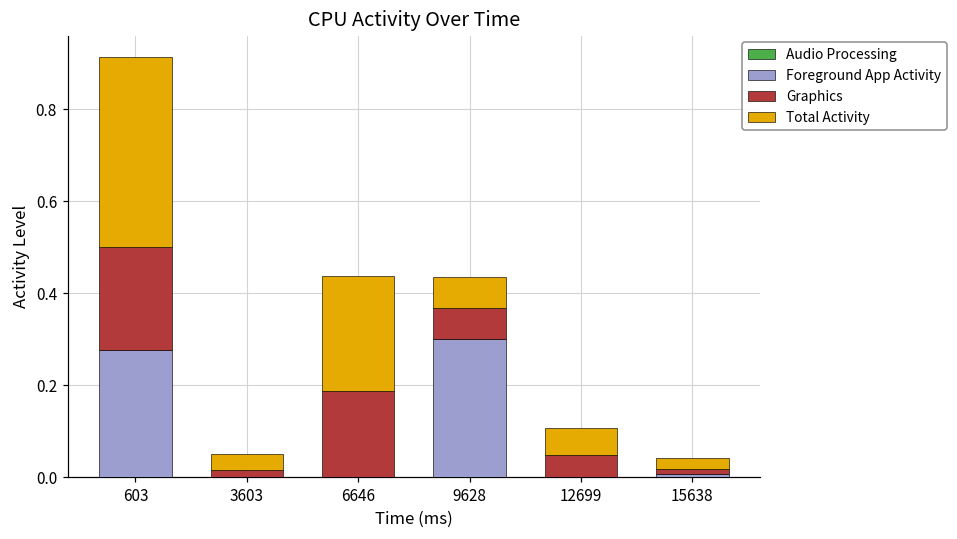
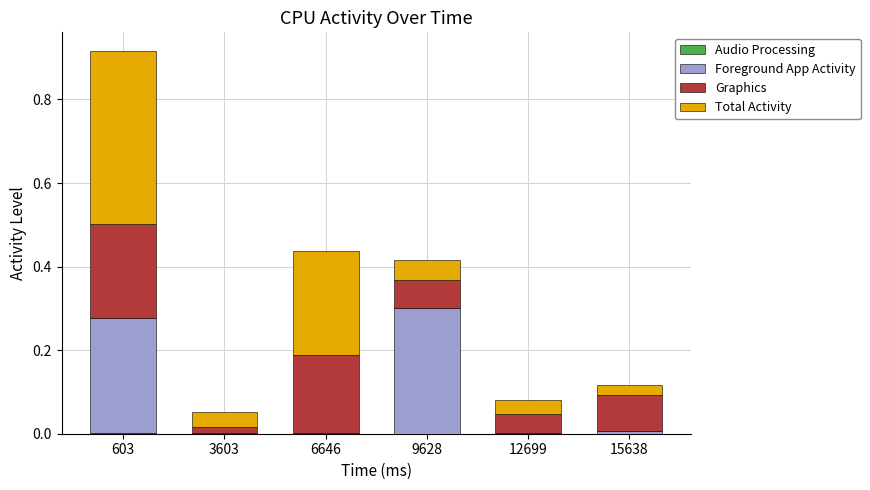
  {
    "Audio Processing": {
      "3603": 0.00,
      "6646": 0.00,
      "9628": 0.00,
      "12699": 0.00,
      "15638": 0.00
    },
    "Foreground App Activity": {
      "603": 0.28,
      "9628": 0.30,
      "15638": 0.01
    },
    "Graphics": {
      "603": 0.22,
      "3603": 0.02,
      "6646": 0.19,
      "9628": 0.07,
      "12699": 0.05,
-     "15638": 0.01
+     "15638": 0.09
    },
    "Total Activity": {
      "603": 0.41,
      "3603": 0.04,
      "6646": 0.25,
-     "9628": 0.07,
-     "12699": 0.06,
+     "9628": 0.05,
+     "12699": 0.03,
      "15638": 0.02
    }
  }
